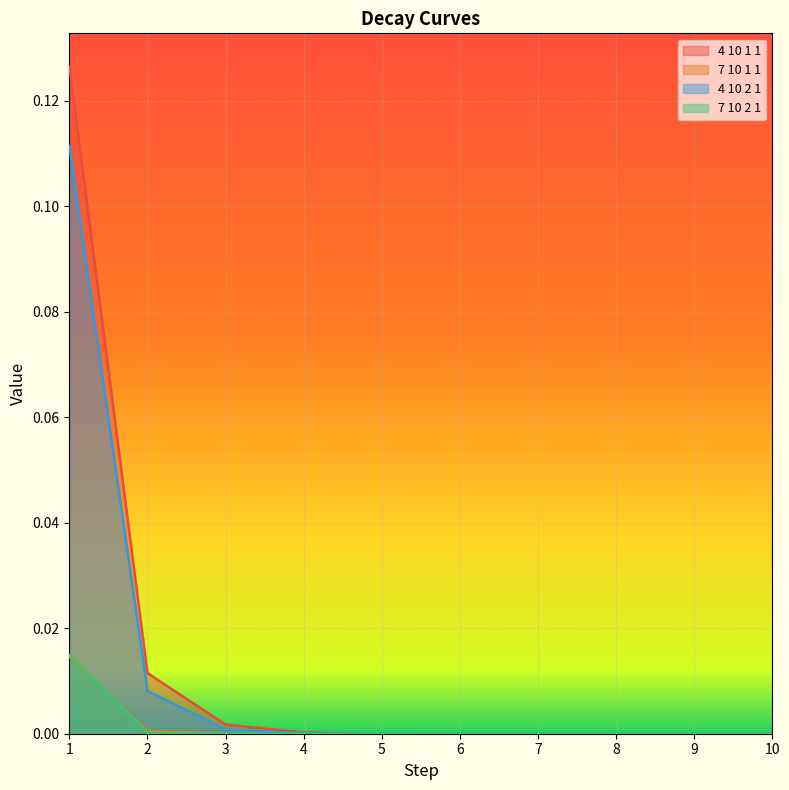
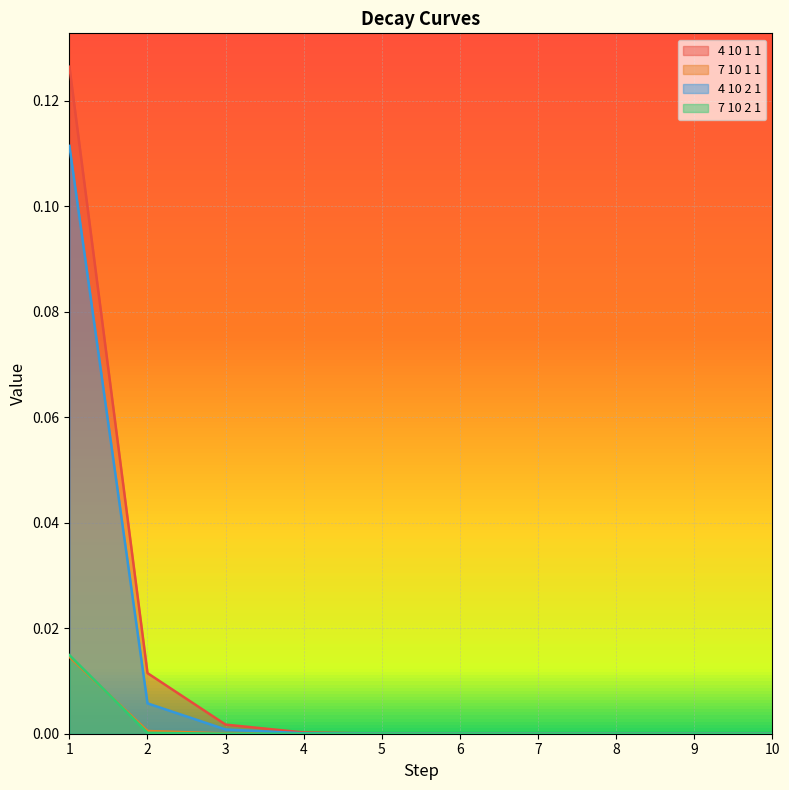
  {
    "4 10 2 1": {
      "1": 0.111,
-     "2": 0.008,
+     "2": 0.006,
      "3": 0.001
    }
  }
